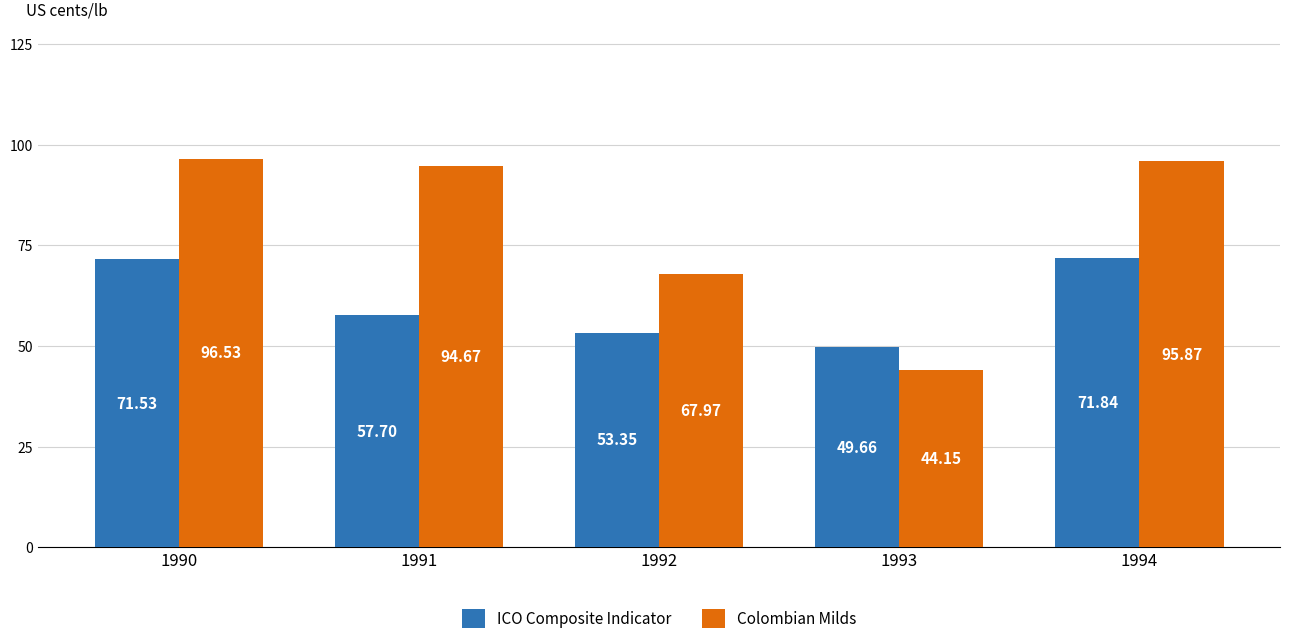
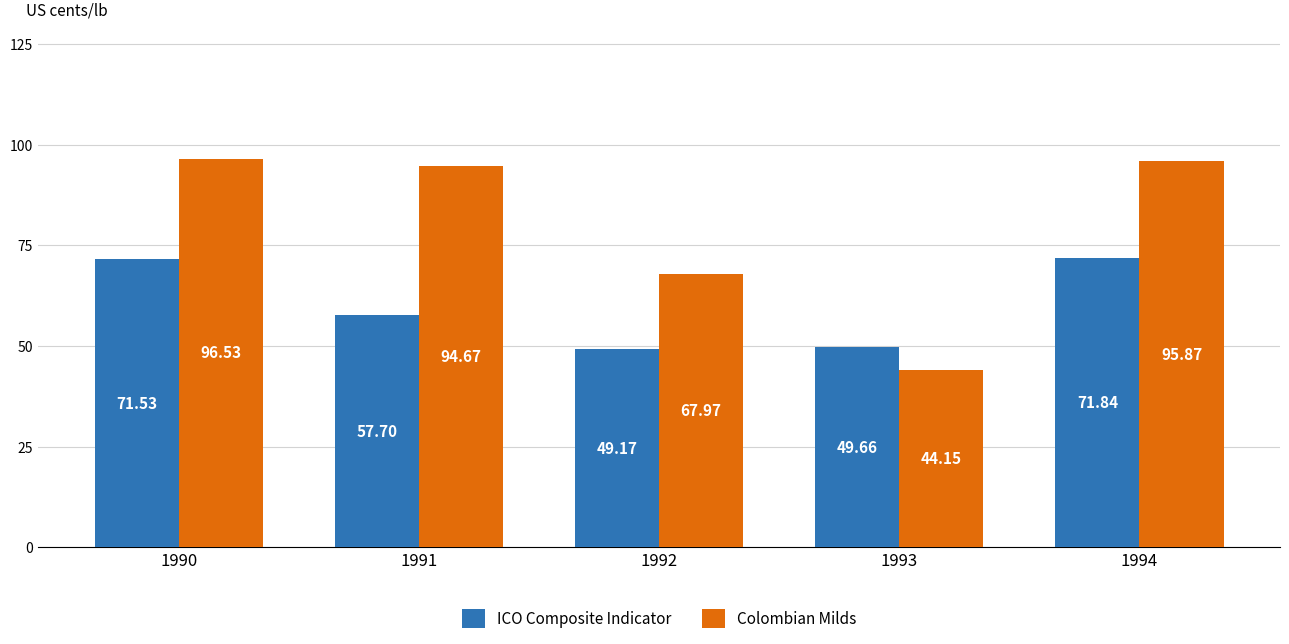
  {
    "ICO Composite Indicator": {
      "1990": 71.53,
      "1991": 57.70,
-     "1992": 53.35,
+     "1992": 49.17,
      "1993": 49.66,
      "1994": 71.84
    },
    "Colombian Milds": {
      "1990": 96.53,
      "1991": 94.67,
      "1992": 67.97,
      "1993": 44.15,
      "1994": 95.87
    }
  }
